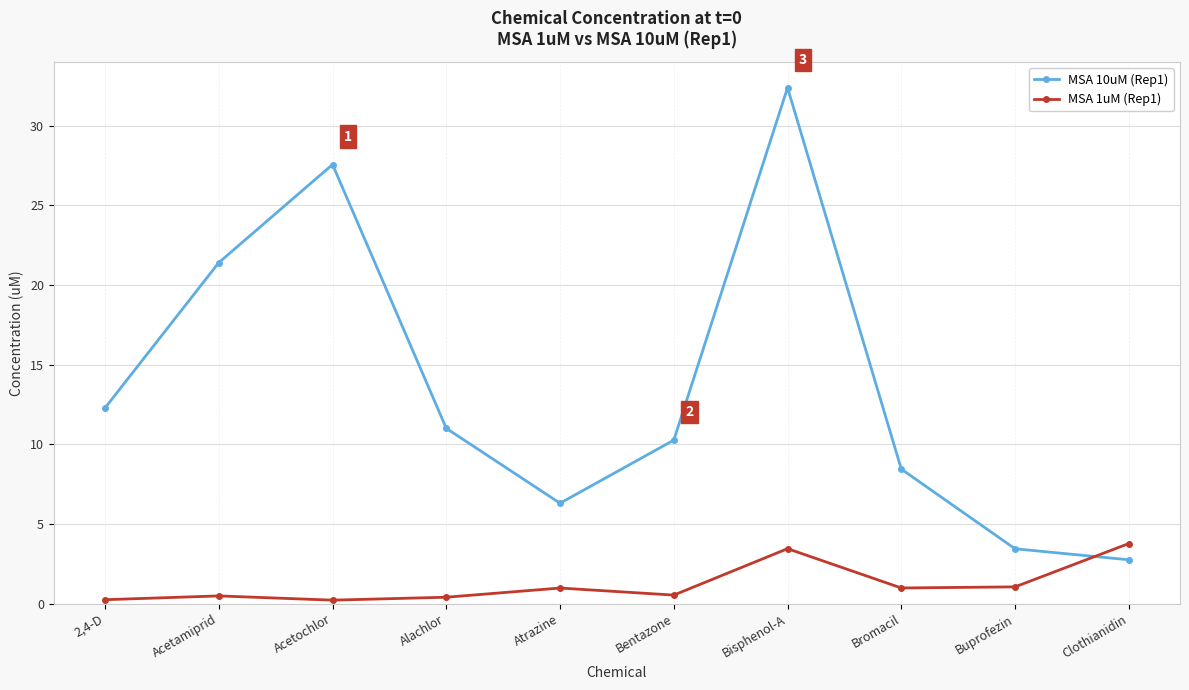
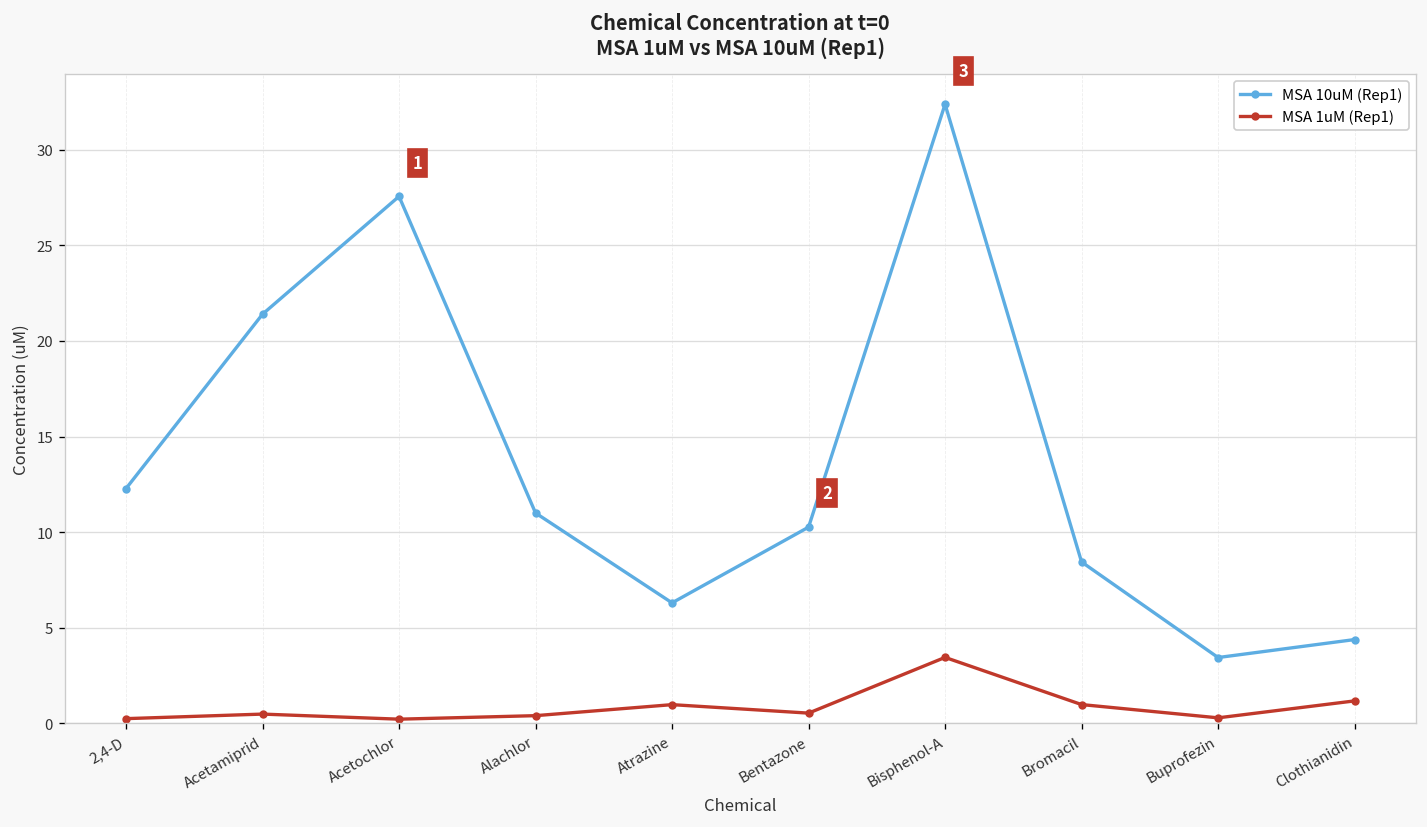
  {
    "MSA 10uM (Rep1)": {
      "2,4-D": 12.3,
      "Acetamiprid": 21.4,
      "Alachlor": 11.0,
      "Atrazine": 6.3,
      "Bromacil": 8.4,
      "Buprofezin": 3.4,
-     "Clothianidin": 2.8
+     "Clothianidin": 4.4
    },
    "MSA 1uM (Rep1)": {
      "2,4-D": 0.2,
      "Acetamiprid": 0.5,
      "Acetochlor": 0.2,
      "Alachlor": 0.4,
      "Atrazine": 1.0,
      "Bentazone": 0.5,
      "Bisphenol-A": 3.4,
      "Bromacil": 1.0,
-     "Buprofezin": 1.1,
-     "Clothianidin": 3.8
+     "Buprofezin": 0.3,
+     "Clothianidin": 1.2
    }
  }
